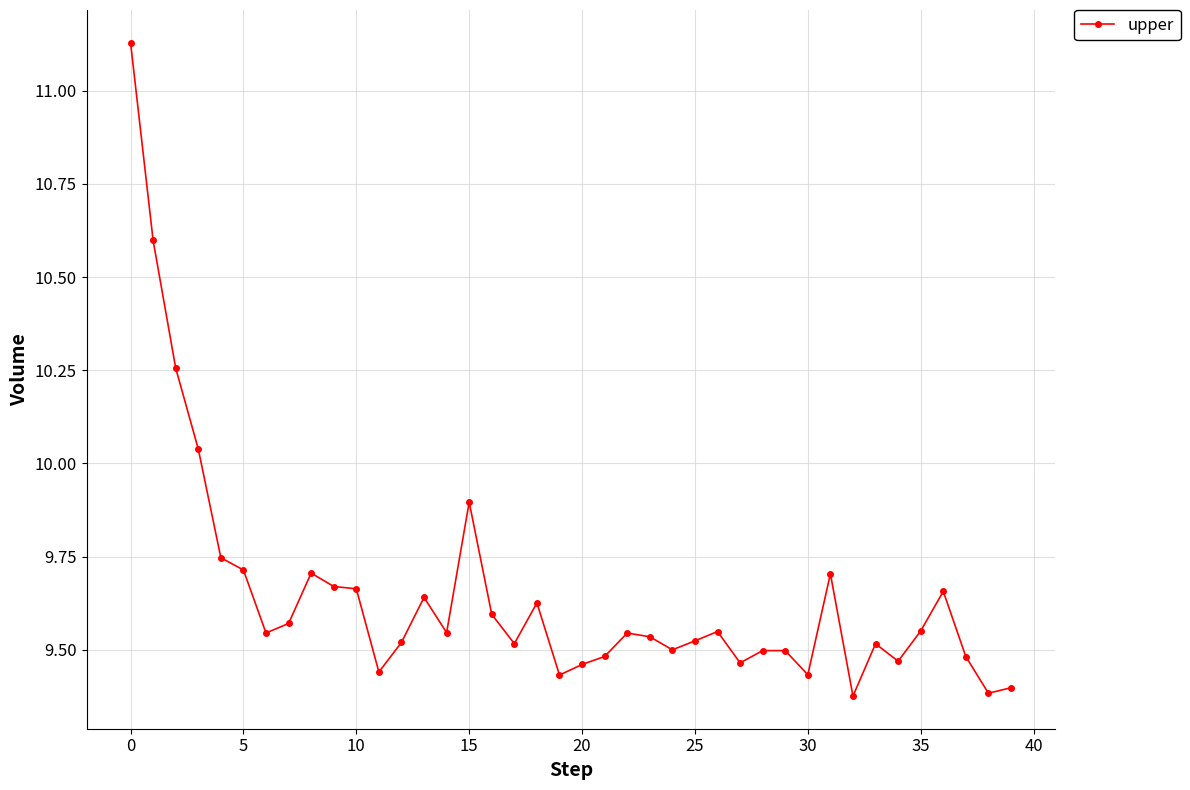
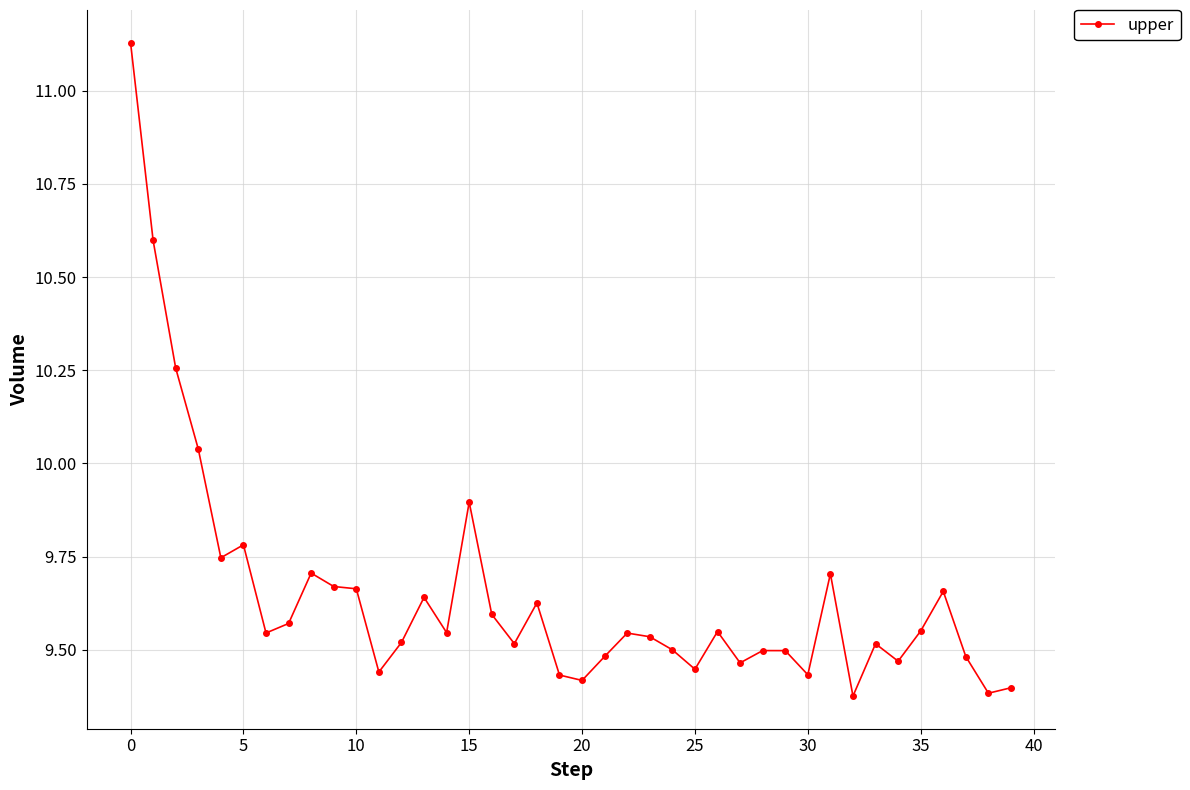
  {
    "0": 11.13,
-   "5": 9.71,
+   "5": 9.78,
    "10": 9.66,
    "15": 9.90,
-   "20": 9.46,
-   "25": 9.52,
+   "20": 9.42,
+   "25": 9.45,
    "30": 9.43,
    "35": 9.55
  }
